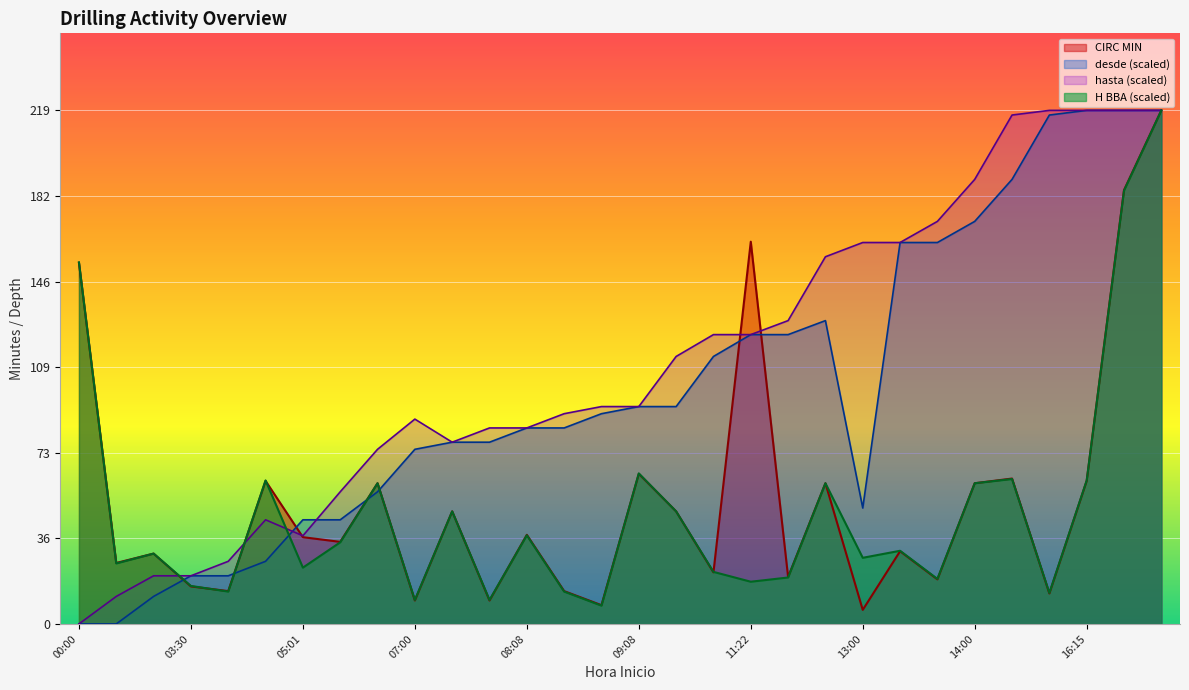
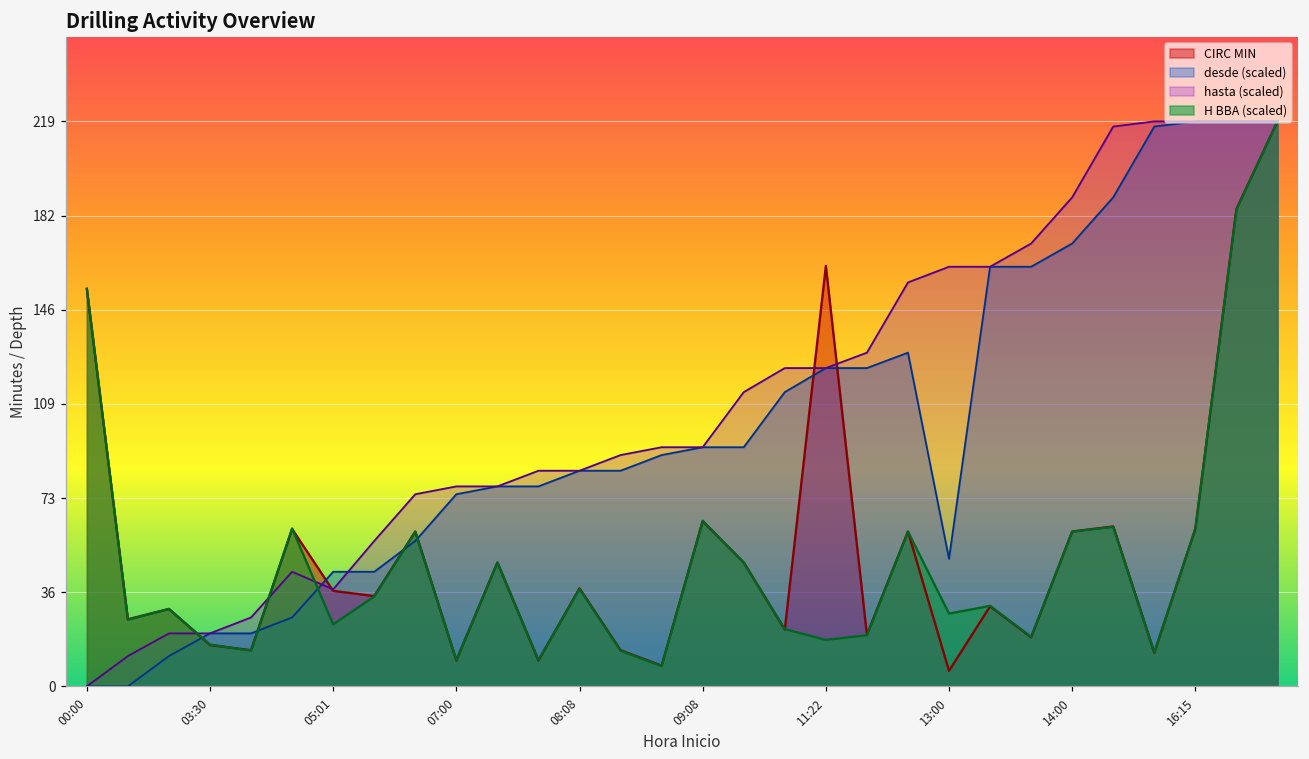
  {
    "CIRC MIN": {
      "11:22": 163,
      "13:00": 6
    },
    "desde (scaled)": {
      "05:01": 44,
      "07:00": 74,
      "13:00": 49,
      "14:00": 172
    },
    "hasta (scaled)": {
-     "07:00": 87,
+     "07:00": 78,
      "13:00": 163,
      "14:00": 190
    },
    "H BBA (scaled)": {
      "05:01": 24,
      "11:22": 18,
      "13:00": 28
    }
  }
